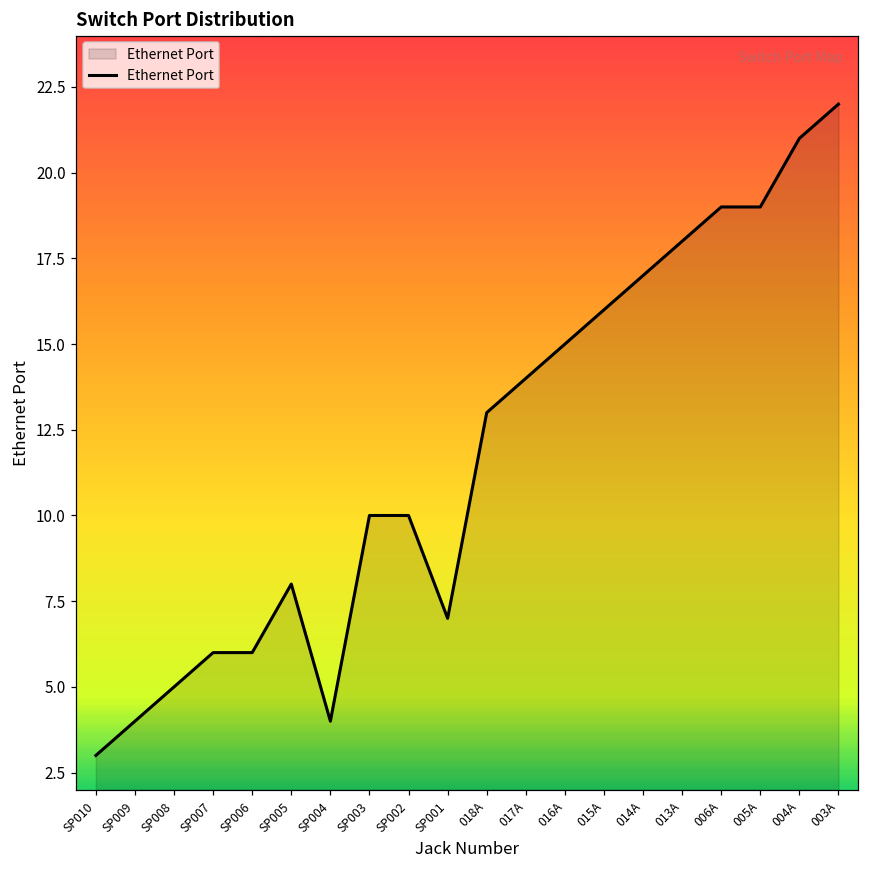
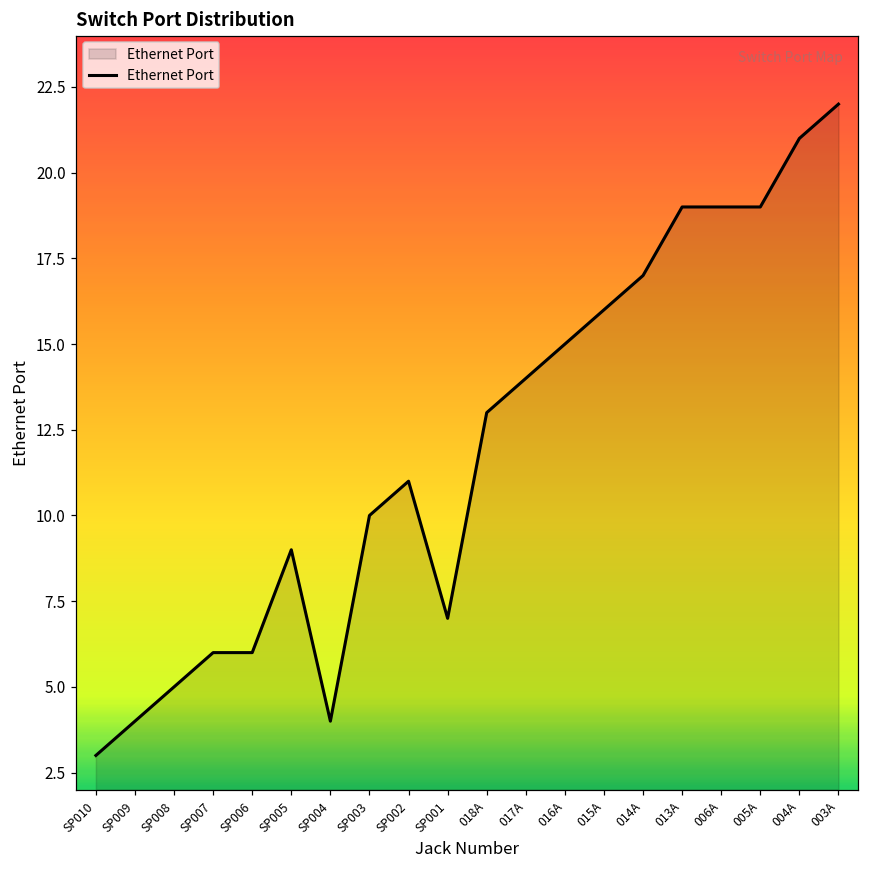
  {
    "SP010": 3,
    "SP009": 4,
    "SP008": 5,
    "SP007": 6,
    "SP006": 6,
-   "SP005": 8,
+   "SP005": 9,
    "SP004": 4,
    "SP003": 10,
-   "SP002": 10,
+   "SP002": 11,
    "SP001": 7,
    "018A": 13,
    "017A": 14,
    "016A": 15,
    "015A": 16,
    "014A": 17,
-   "013A": 18,
+   "013A": 19,
    "006A": 19,
    "005A": 19,
    "004A": 21,
    "003A": 22
  }
